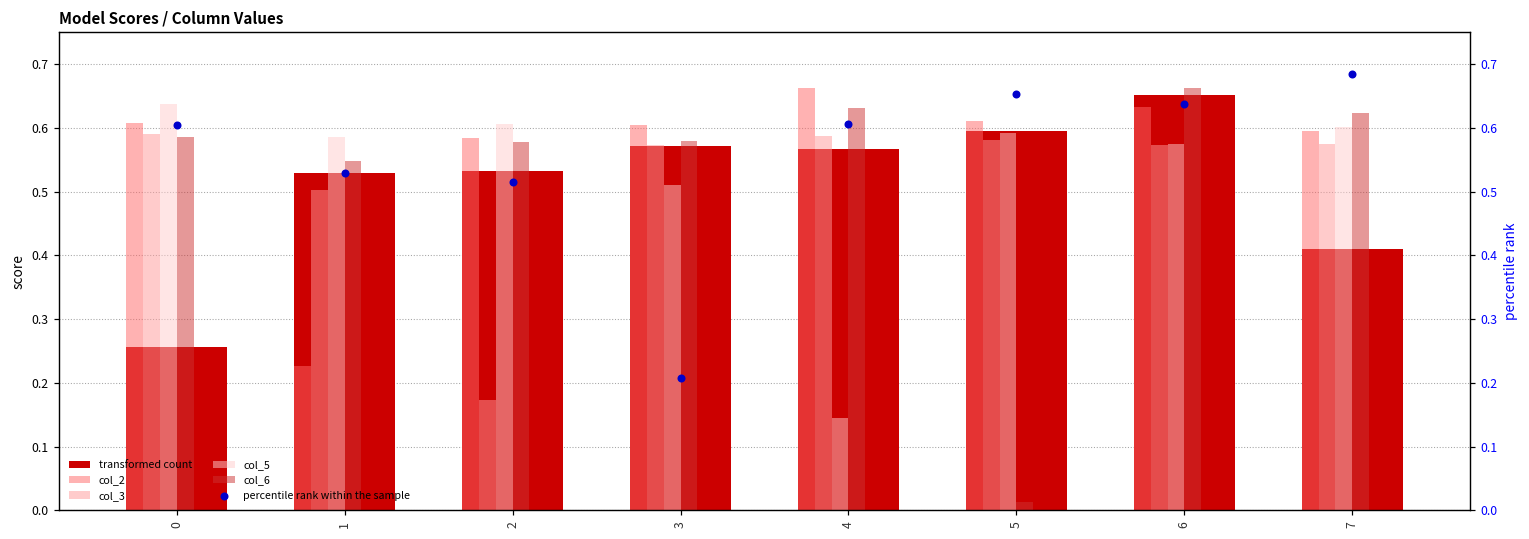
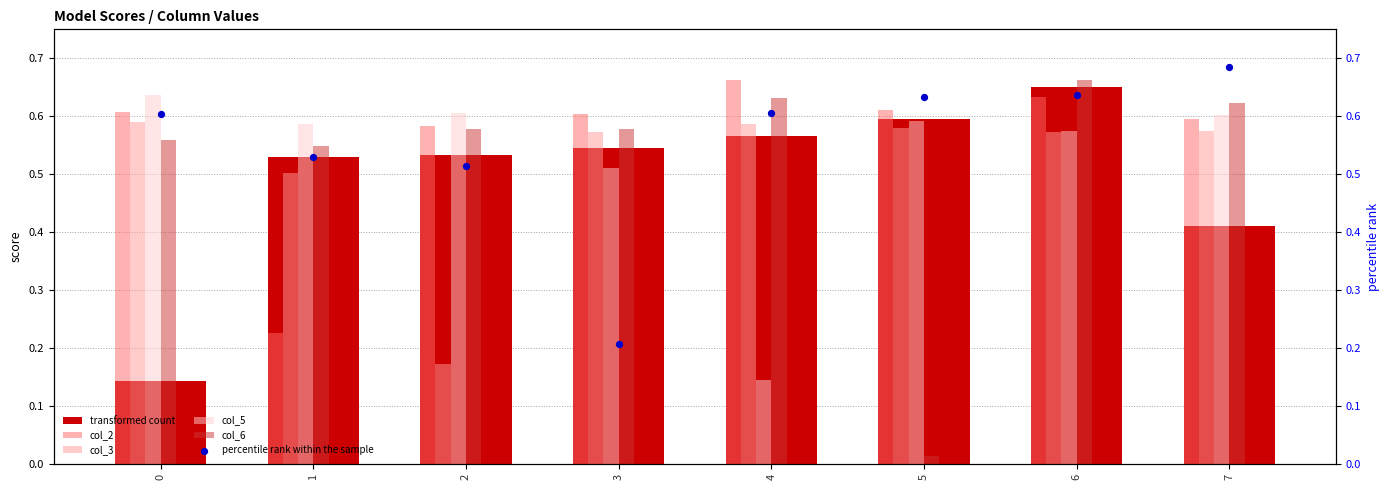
  {
    "transformed count": {
-     "0": 0.26,
+     "0": 0.14,
      "1": 0.53,
      "2": 0.53,
-     "3": 0.57,
+     "3": 0.55,
      "4": 0.57,
      "5": 0.60,
      "6": 0.65,
      "7": 0.41
    },
    "col_6": {
-     "0": 0.59,
+     "0": 0.56,
      "1": 0.55,
      "2": 0.58,
      "3": 0.58,
      "4": 0.63,
      "6": 0.66,
      "7": 0.62
    },
    "percentile rank within the sample": {
-     "5": 0.65
+     "5": 0.63
    }
  }
